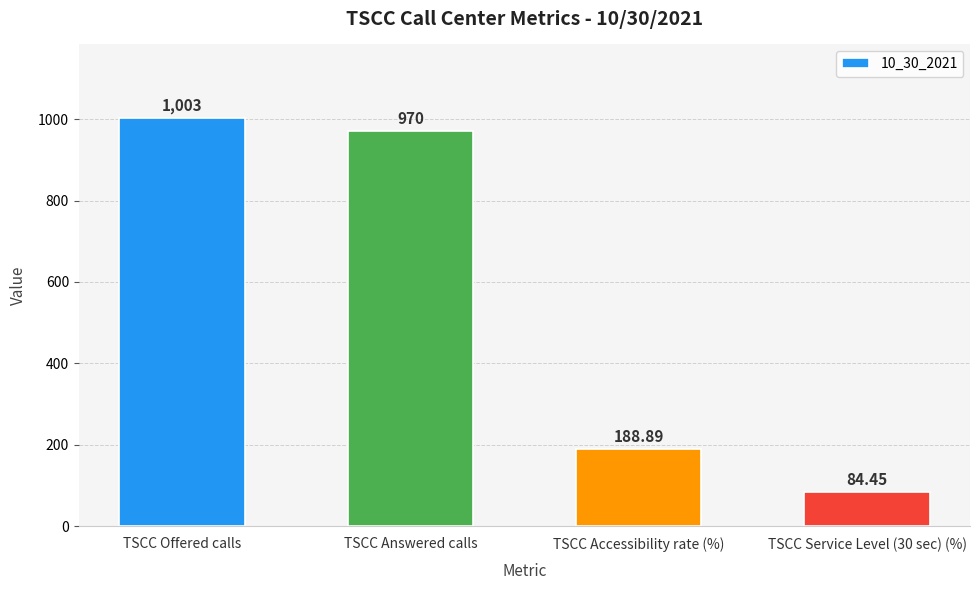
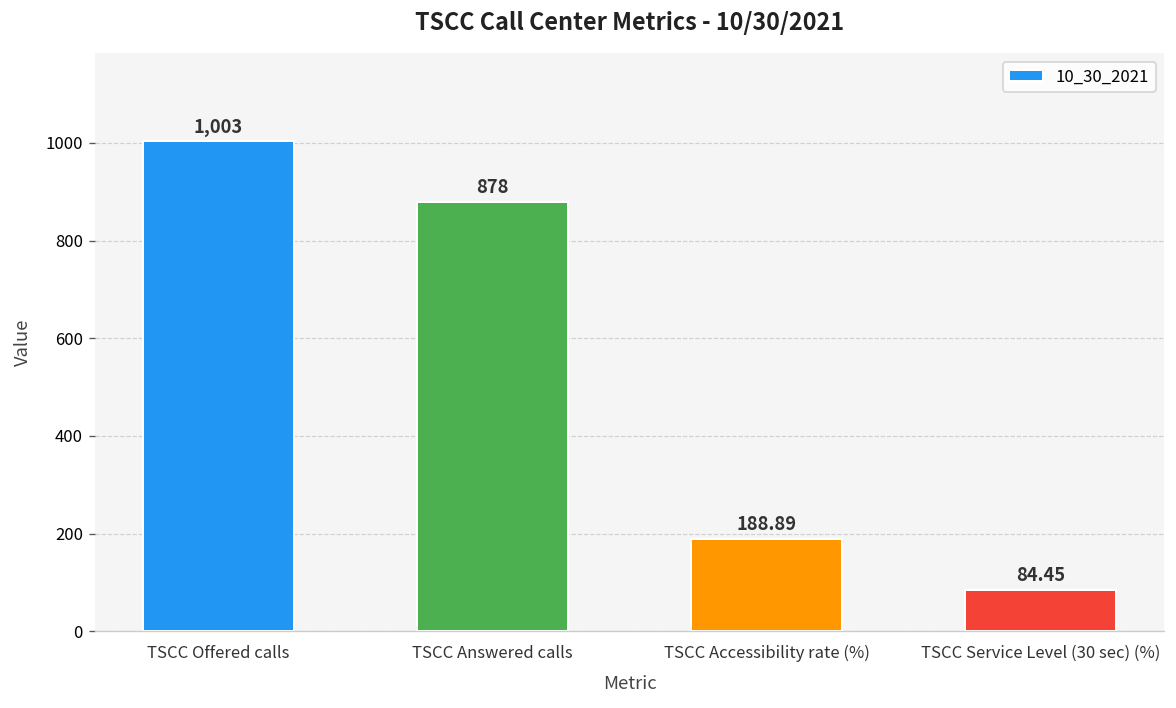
  {
    "TSCC Offered calls": "1,003",
-   "TSCC Answered calls": "970",
+   "TSCC Answered calls": "878",
    "TSCC Accessibility rate (%)": "188.89",
    "TSCC Service Level (30 sec) (%)": "84.45"
  }
